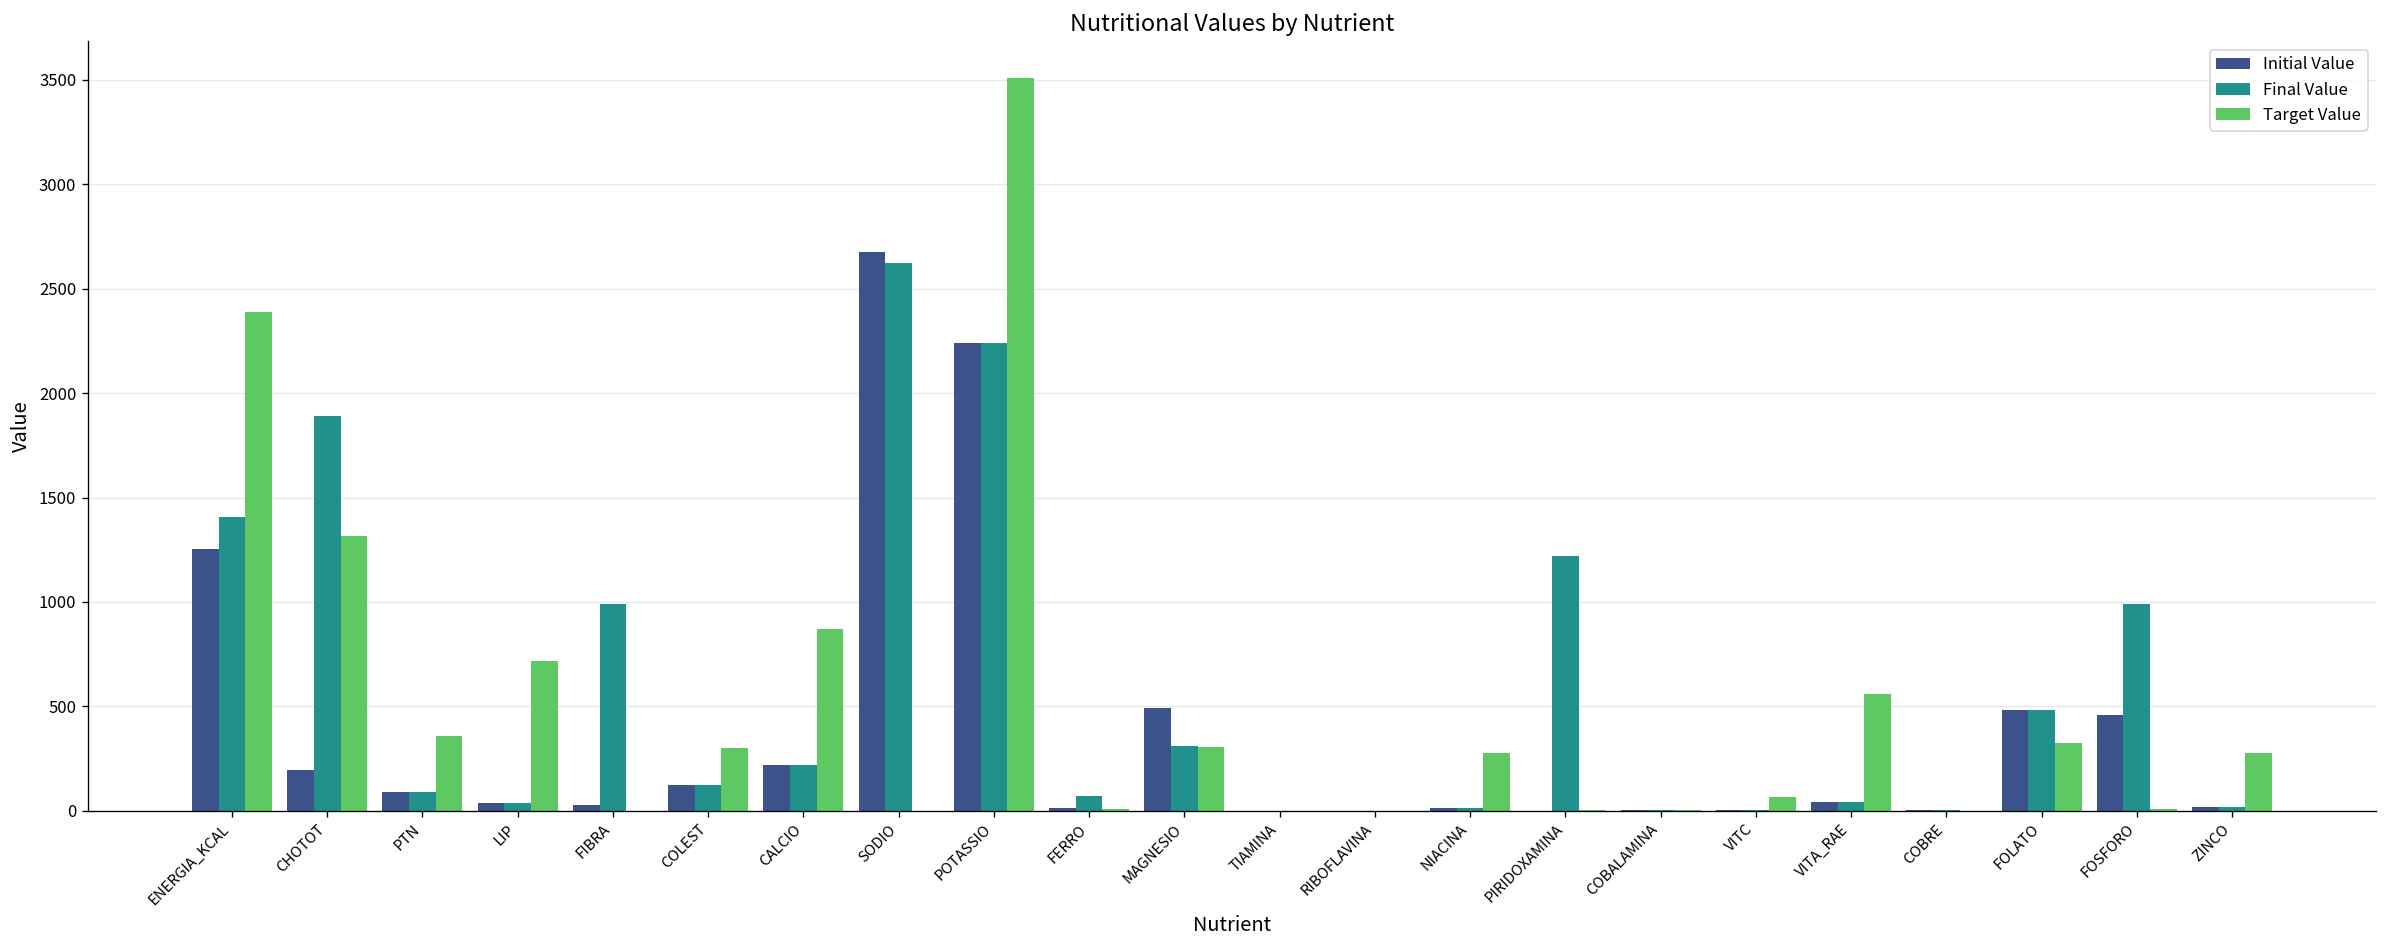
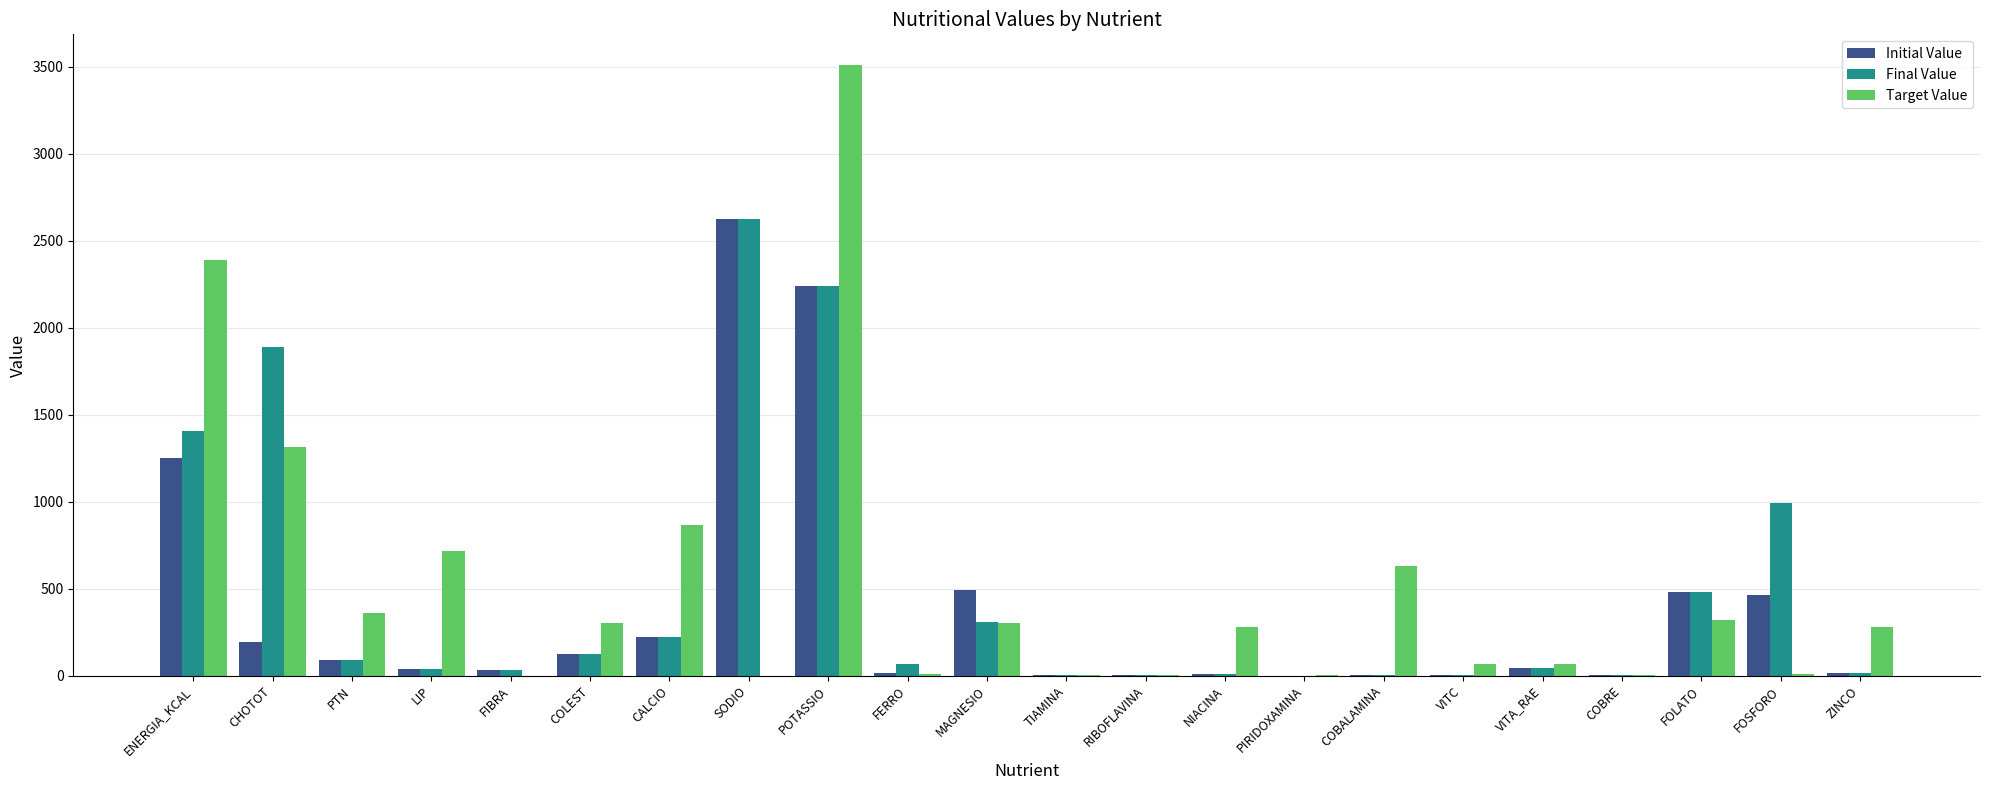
  {
    "Initial Value": {
      "ENERGIA_KCAL": 1250,
      "CHOTOT": 190,
      "PTN": 90,
      "LIP": 40,
      "FIBRA": 30,
      "COLEST": 120,
      "CALCIO": 220,
-     "SODIO": 2680,
+     "SODIO": 2620,
      "POTASSIO": 2240,
      "MAGNESIO": 490,
      "VITA_RAE": 40,
      "FOLATO": 480,
      "FOSFORO": 460,
      "ZINCO": 20
    },
    "Final Value": {
      "ENERGIA_KCAL": 1400,
      "CHOTOT": 1890,
      "PTN": 90,
      "LIP": 40,
-     "FIBRA": 990,
+     "FIBRA": 30,
      "COLEST": 120,
      "CALCIO": 220,
      "SODIO": 2620,
      "POTASSIO": 2240,
      "FERRO": 70,
      "MAGNESIO": 310,
-     "PIRIDOXAMINA": 1220,
+     "PIRIDOXAMINA": 0,
      "VITA_RAE": 40,
      "FOLATO": 480,
      "FOSFORO": 990,
      "ZINCO": 20
    },
    "Target Value": {
      "ENERGIA_KCAL": 2390,
      "CHOTOT": 1310,
      "PTN": 360,
      "LIP": 720,
      "FIBRA": 0,
      "COLEST": 300,
      "CALCIO": 870,
      "SODIO": 0,
      "POTASSIO": 3510,
      "MAGNESIO": 300,
      "NIACINA": 280,
-     "COBALAMINA": 0,
+     "COBALAMINA": 630,
      "VITC": 70,
-     "VITA_RAE": 560,
+     "VITA_RAE": 70,
      "FOLATO": 320,
      "ZINCO": 280
    }
  }
